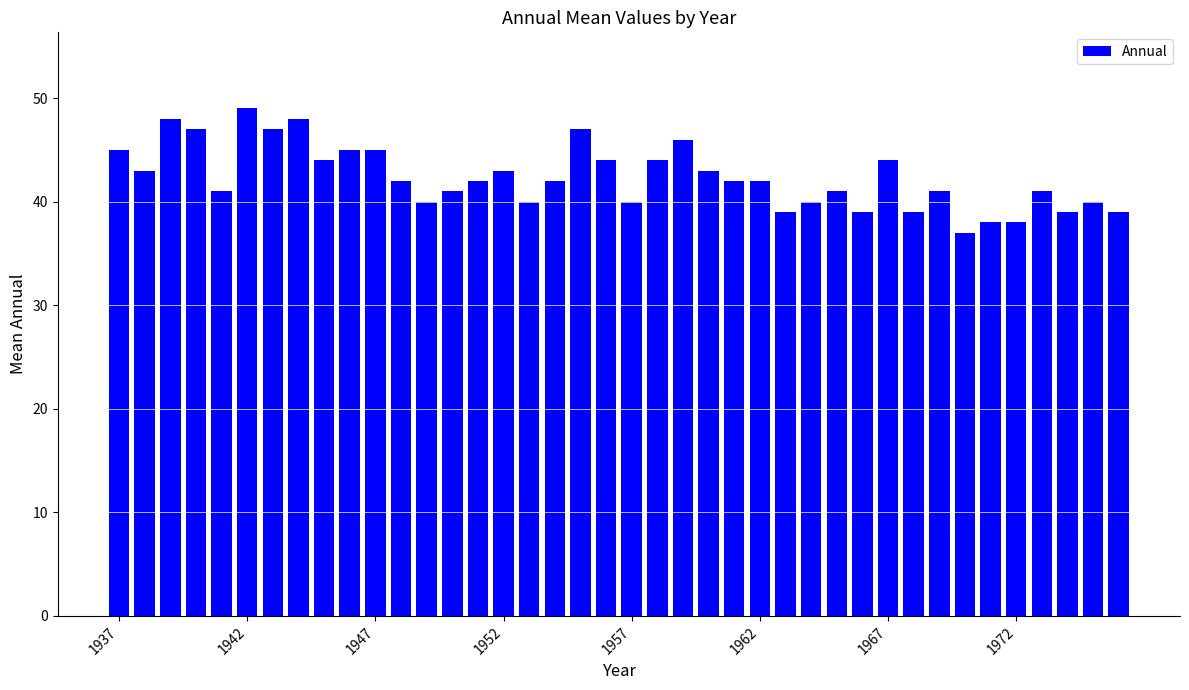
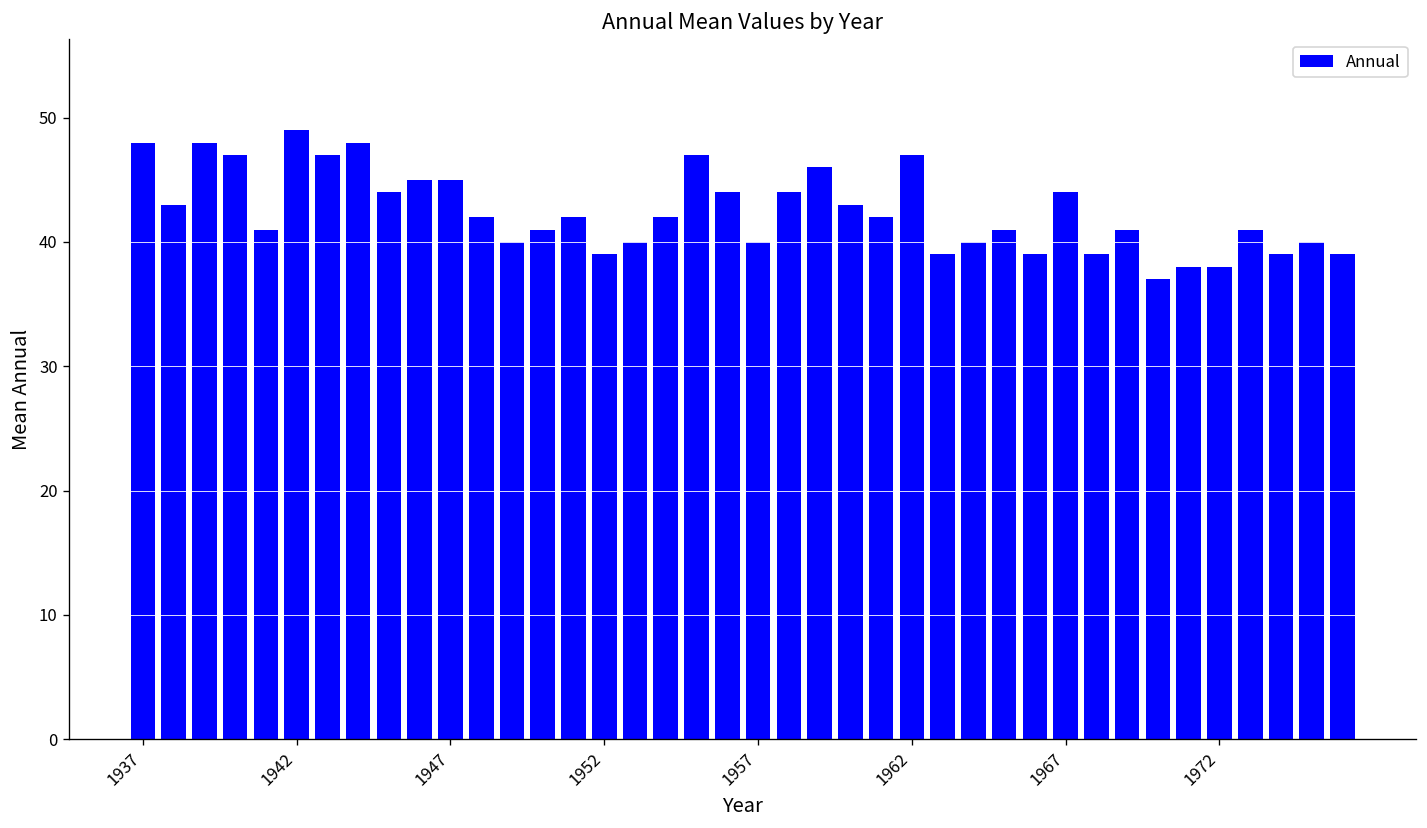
  {
-   "1937": 45,
+   "1937": 48,
    "1942": 49,
    "1947": 45,
-   "1952": 43,
+   "1952": 39,
    "1957": 40,
-   "1962": 42,
+   "1962": 47,
    "1967": 44,
    "1972": 38
  }
